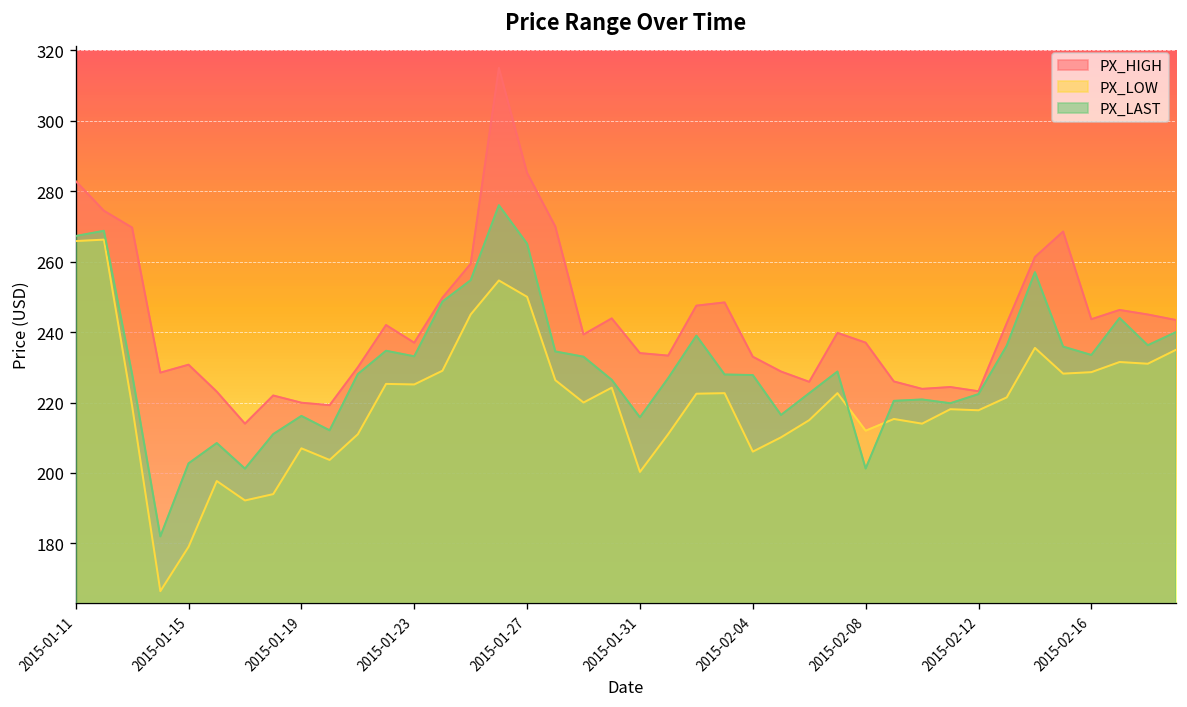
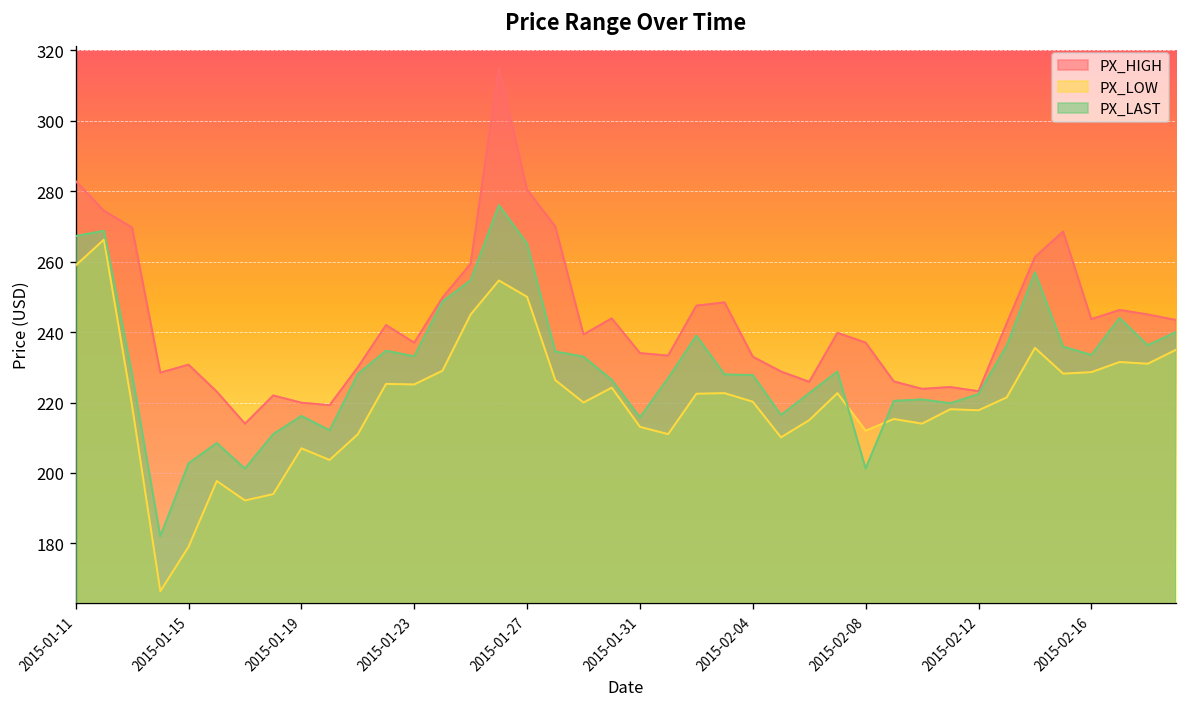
  {
    "PX_HIGH": {
      "2015-01-11": 283,
      "2015-01-15": 231,
      "2015-01-19": 220,
      "2015-01-23": 237,
-     "2015-01-27": 285,
+     "2015-01-27": 280,
      "2015-01-31": 234,
      "2015-02-04": 233,
      "2015-02-08": 237,
      "2015-02-16": 244
    },
    "PX_LOW": {
-     "2015-01-11": 266,
+     "2015-01-11": 259,
      "2015-01-15": 179,
      "2015-01-19": 207,
      "2015-01-23": 225,
      "2015-01-27": 250,
-     "2015-01-31": 200,
-     "2015-02-04": 206,
+     "2015-01-31": 213,
+     "2015-02-04": 220,
      "2015-02-08": 212,
      "2015-02-12": 218,
      "2015-02-16": 229
    },
    "PX_LAST": {
      "2015-01-11": 267,
      "2015-01-15": 203,
      "2015-01-19": 216,
      "2015-01-23": 233,
      "2015-01-27": 265,
      "2015-01-31": 216,
      "2015-02-04": 228,
      "2015-02-08": 201,
      "2015-02-16": 234
    }
  }
